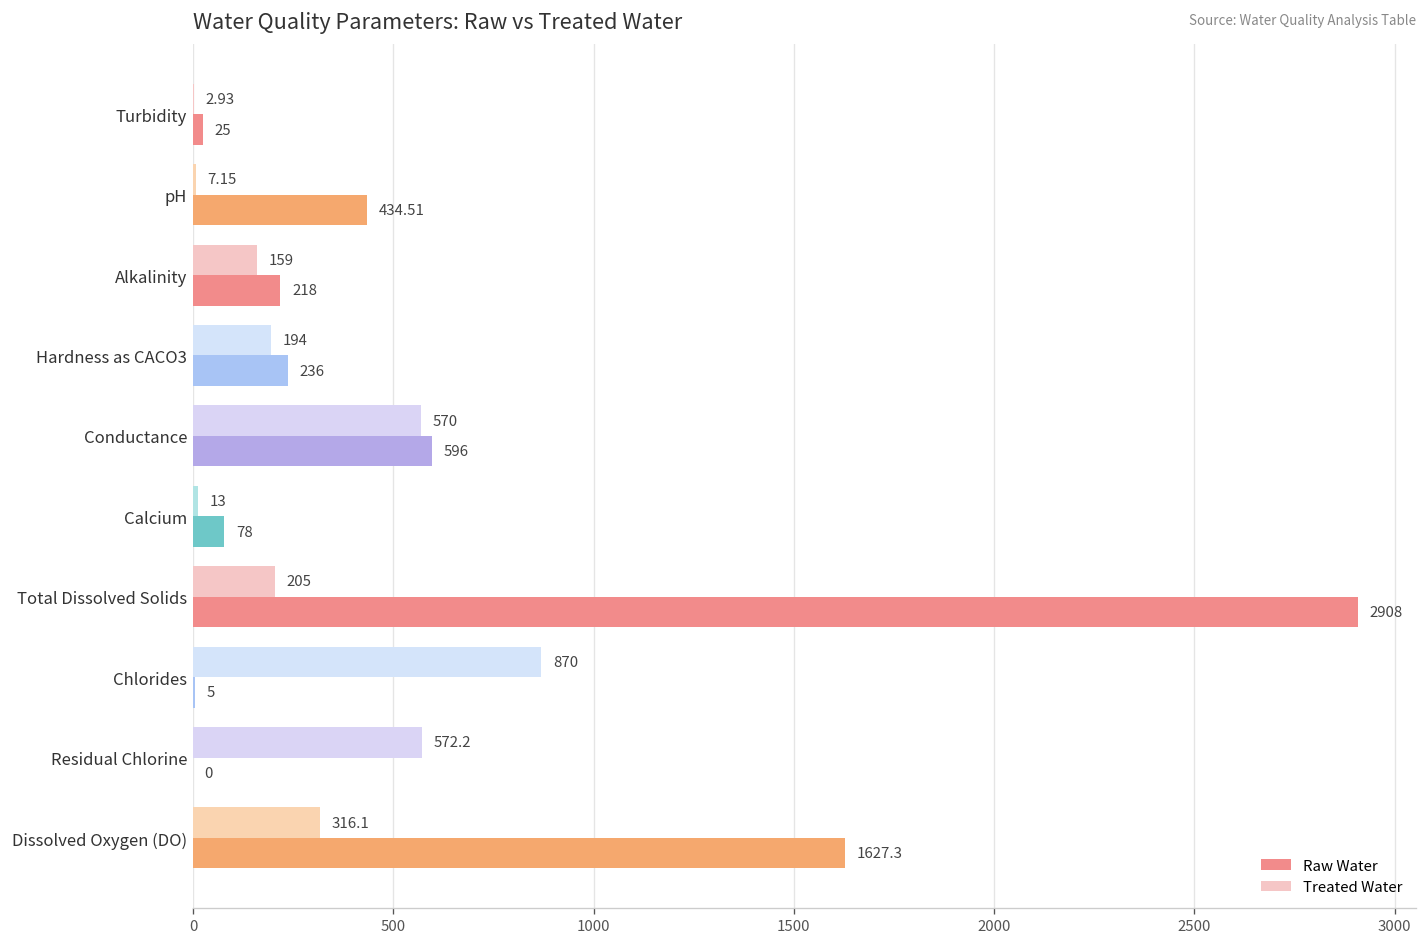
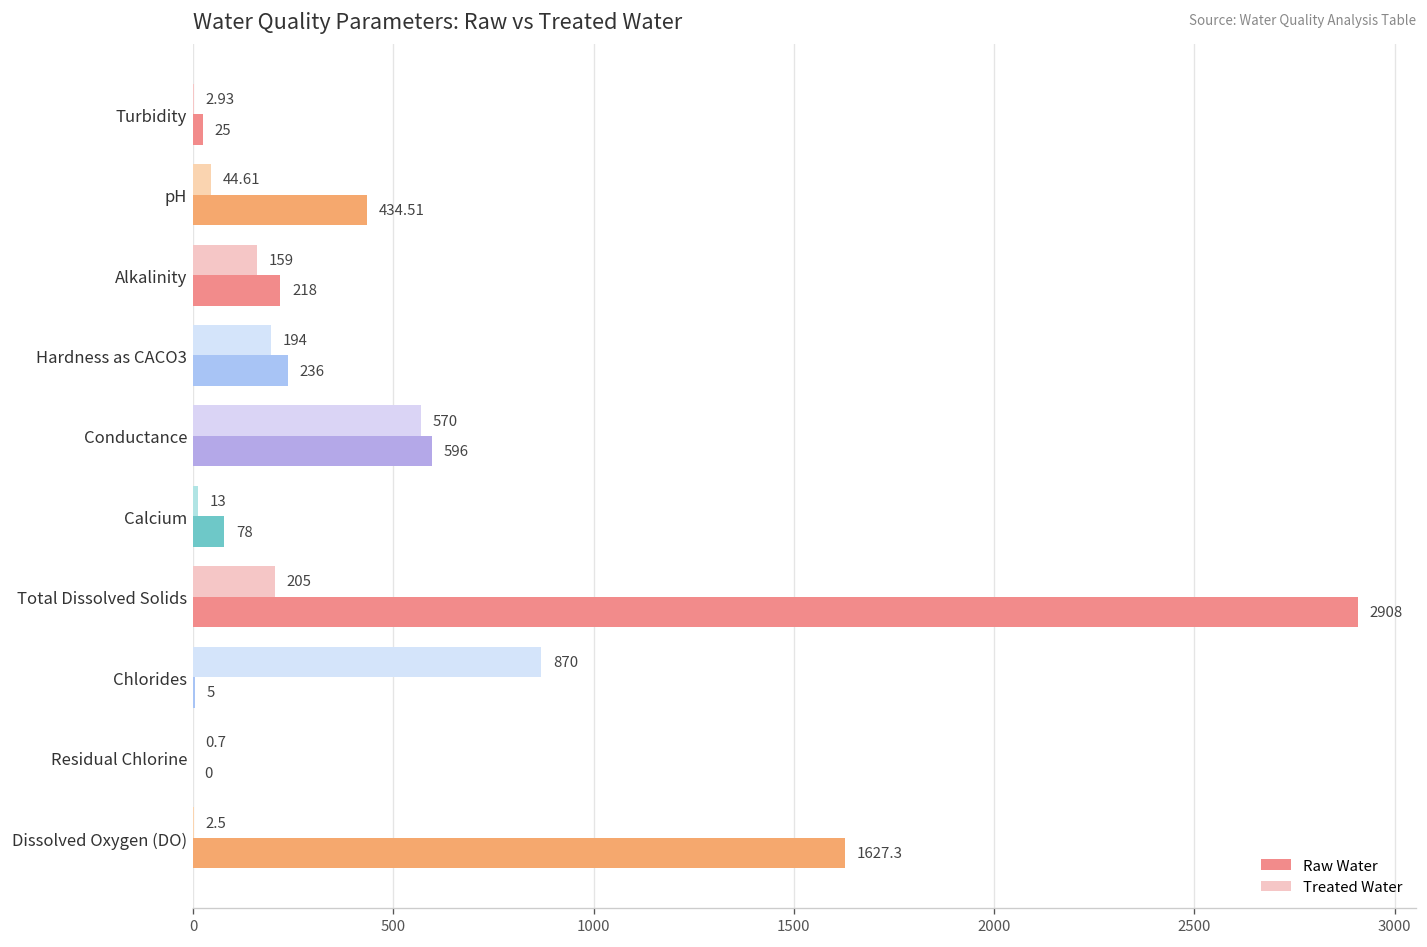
  {
    "Raw Water": {
      "Turbidity": 25,
      "pH": 434.51,
      "Alkalinity": 218,
      "Hardness as CACO3": 236,
      "Conductance": 596,
      "Calcium": 78,
      "Total Dissolved Solids": 2908,
      "Chlorides": 5,
      "Residual Chlorine": 0,
      "Dissolved Oxygen (DO)": 1627.3
    },
    "Treated Water": {
      "Turbidity": 2.93,
-     "pH": 7.15,
+     "pH": 44.61,
      "Alkalinity": 159,
      "Hardness as CACO3": 194,
      "Conductance": 570,
      "Calcium": 13,
      "Total Dissolved Solids": 205,
      "Chlorides": 870,
-     "Residual Chlorine": 572.2,
-     "Dissolved Oxygen (DO)": 316.1
+     "Residual Chlorine": 0.7,
+     "Dissolved Oxygen (DO)": 2.5
    }
  }
